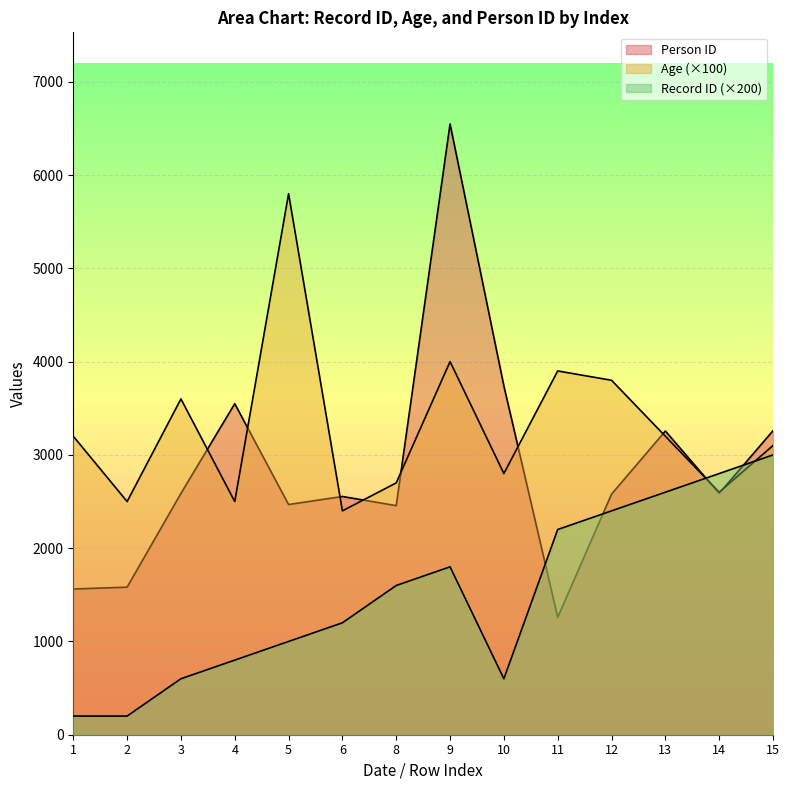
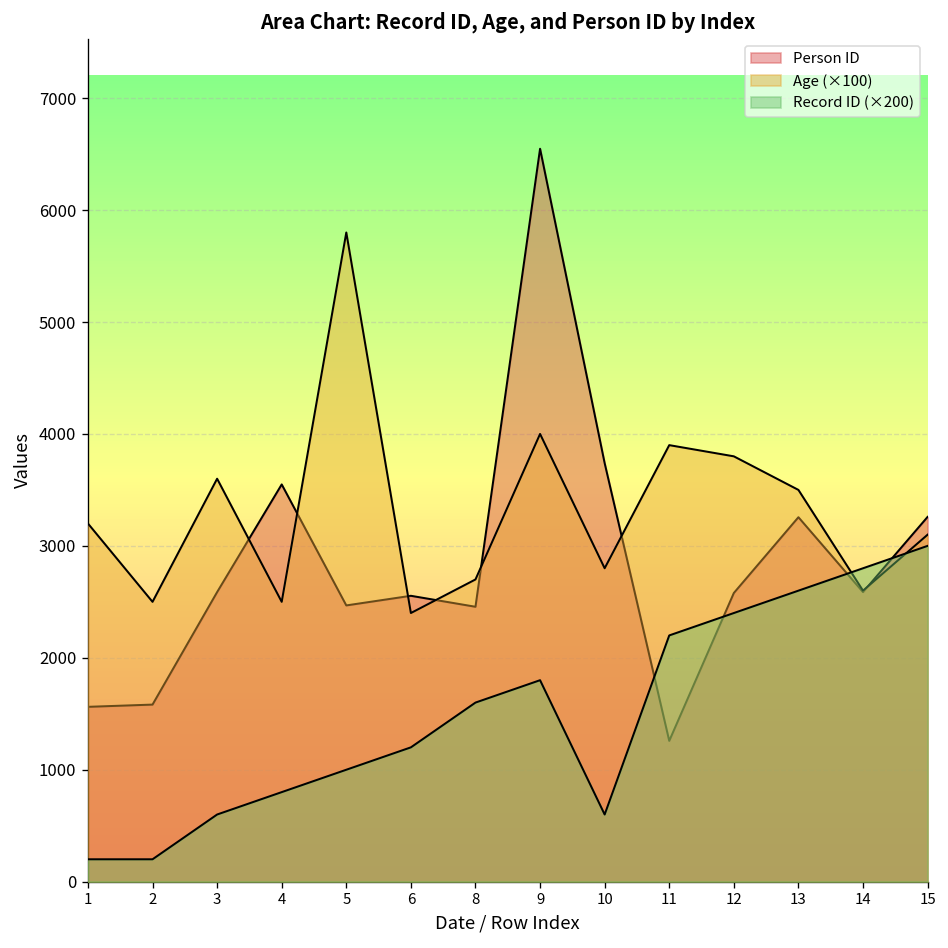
  {
    "Person ID": {
      "1": 1600,
      "2": 1600,
      "3": 2600,
      "4": 3500,
      "5": 2500,
      "6": 2600,
      "8": 2500,
      "9": 6500,
      "10": 3700,
      "11": 1300,
      "12": 2600,
      "13": 3300,
      "15": 3300
    },
    "Age (×100)": {
      "1": 3200,
      "2": 2500,
      "3": 3600,
      "4": 2500,
      "5": 5800,
      "6": 2400,
      "8": 2700,
      "9": 4000,
      "10": 2800,
      "11": 3900,
      "12": 3800,
-     "13": 3200,
+     "13": 3500,
      "15": 3100
    },
    "Record ID (×200)": {
      "1": 200,
      "2": 200,
      "3": 600,
      "4": 800,
      "5": 1000,
      "6": 1200,
      "8": 1600,
      "9": 1800,
      "10": 600,
      "11": 2200,
      "12": 2400,
      "13": 2600,
      "14": 2800,
      "15": 3000
    }
  }
